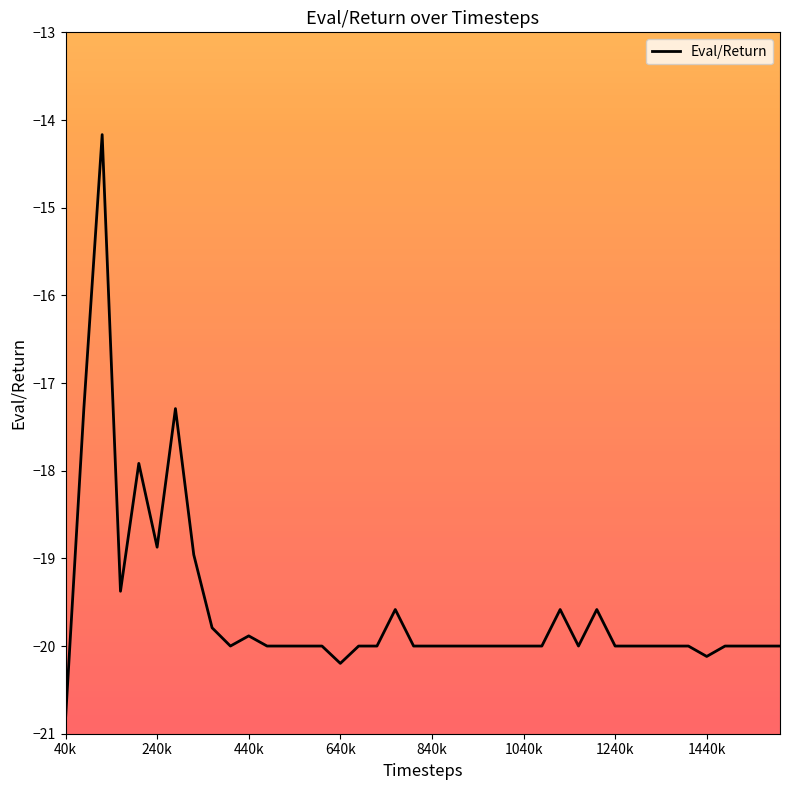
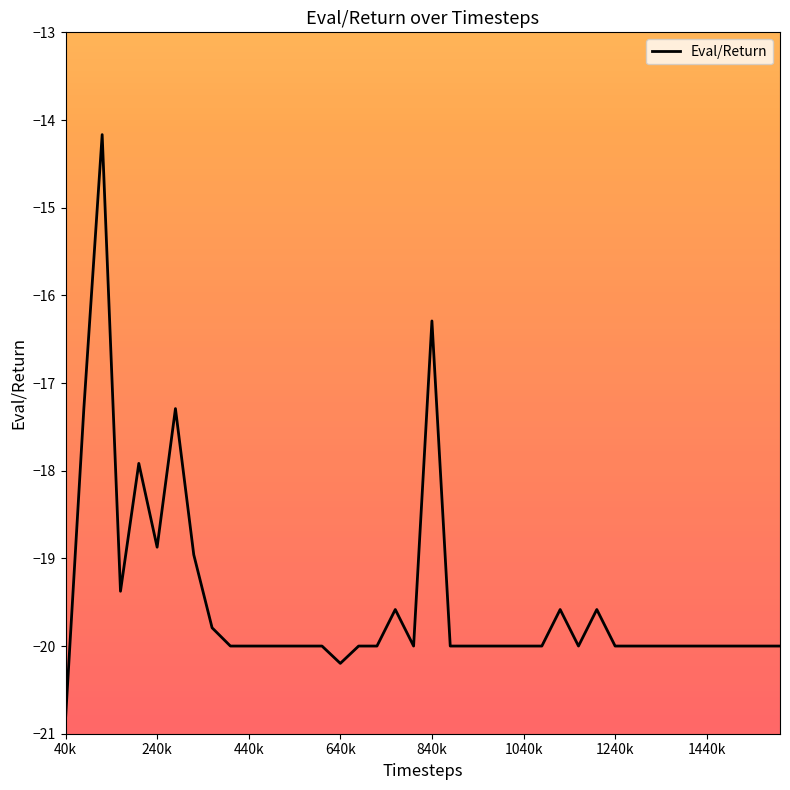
  {
    "40k": -20.8,
    "240k": -18.9,
-   "440k": -19.9,
+   "440k": -20.0,
    "640k": -20.2,
-   "840k": -20.0,
+   "840k": -16.3,
    "1040k": -20.0,
    "1240k": -20.0,
-   "1440k": -20.1
+   "1440k": -20.0
  }
